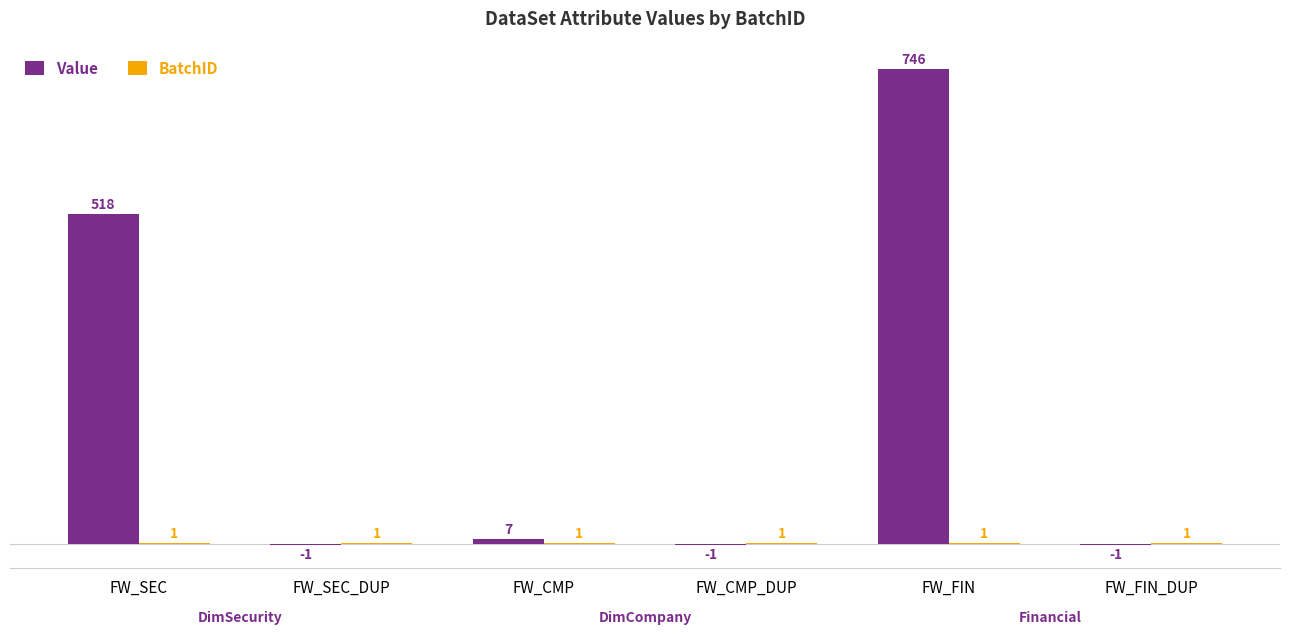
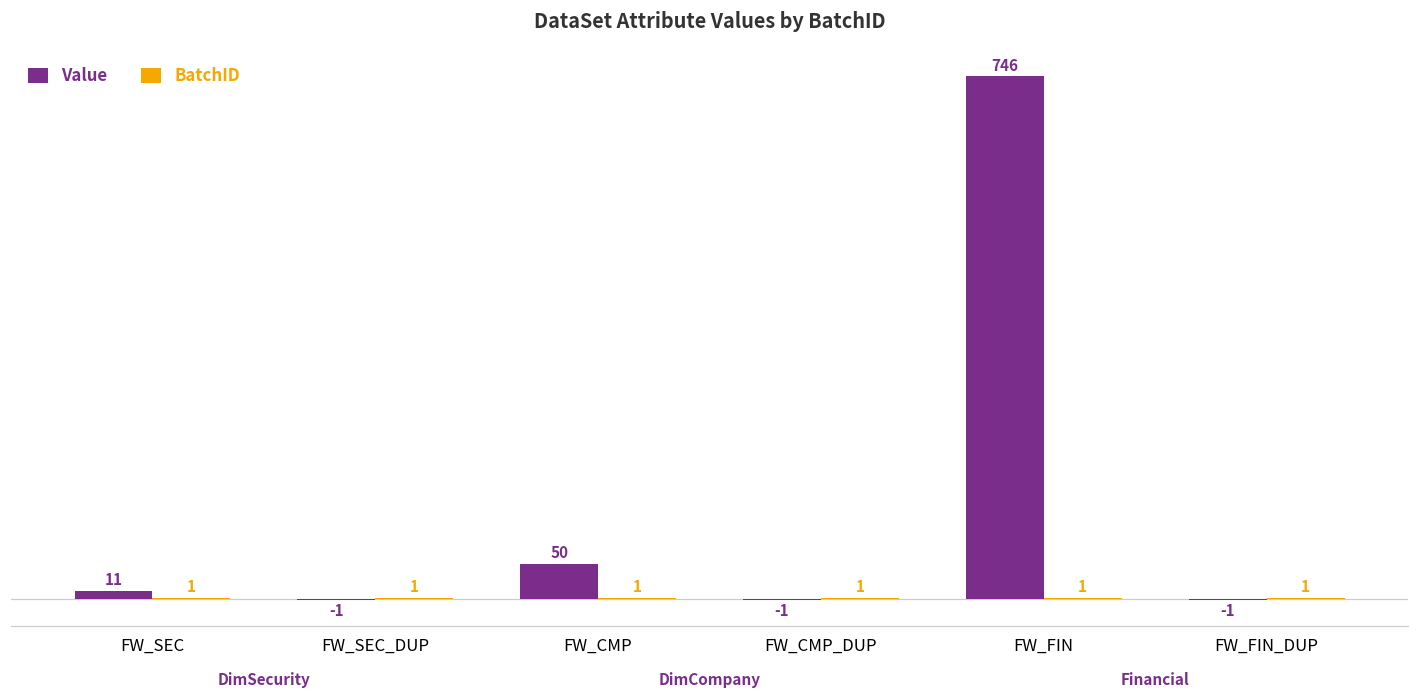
  {
    "Value": {
-     "FW_SEC": 518,
+     "FW_SEC": 11,
      "FW_SEC_DUP": -1,
-     "FW_CMP": 7,
+     "FW_CMP": 50,
      "FW_CMP_DUP": -1,
      "FW_FIN": 746,
      "FW_FIN_DUP": -1
    },
    "BatchID": {
      "FW_SEC": 1,
      "FW_SEC_DUP": 1,
      "FW_CMP": 1,
      "FW_CMP_DUP": 1,
      "FW_FIN": 1,
      "FW_FIN_DUP": 1
    }
  }
